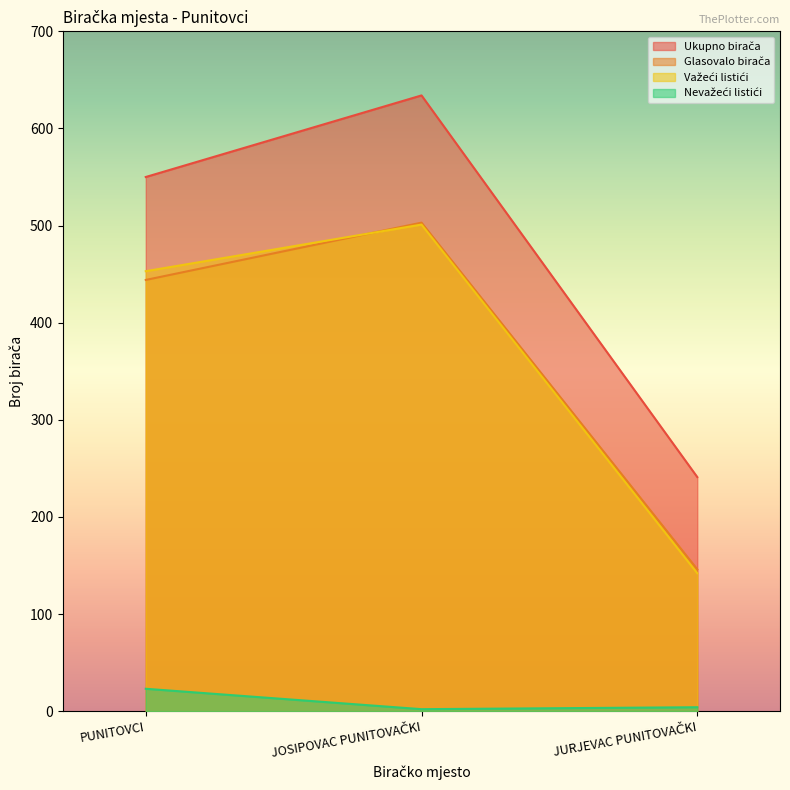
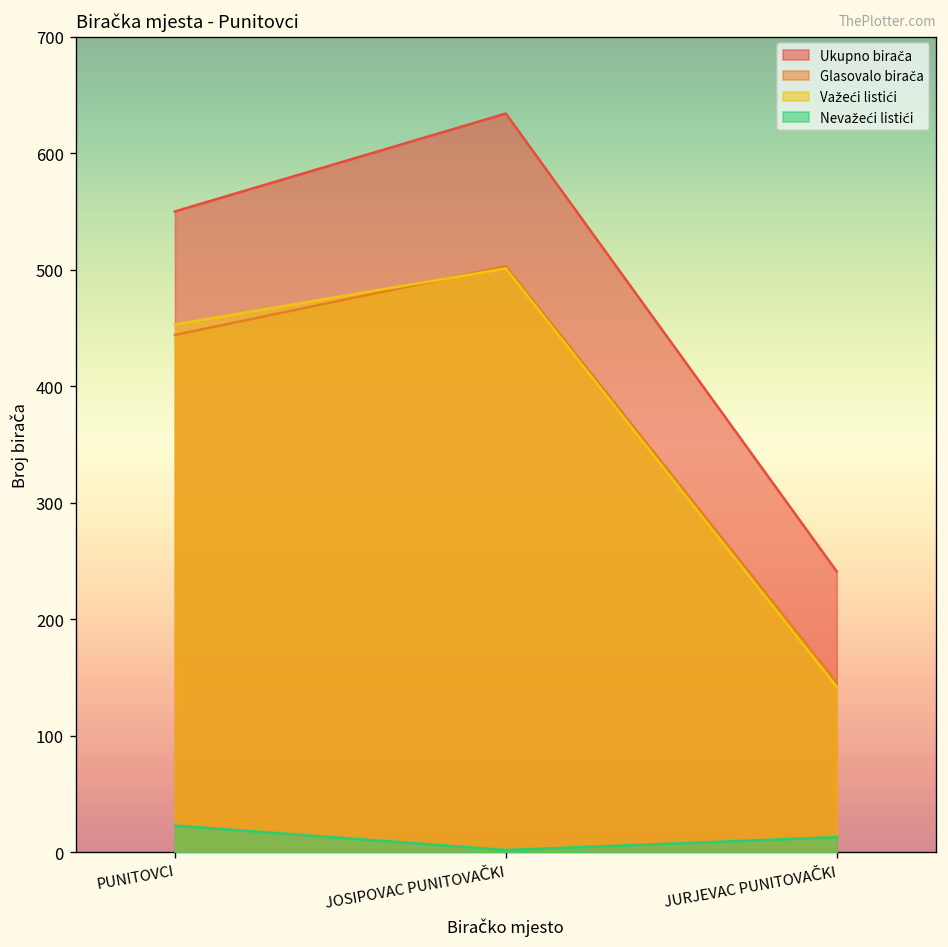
  {
    "Važeći listići": {
      "PUNITOVCI": 450,
      "JURJEVAC PUNITOVAČKI": 140
    },
    "Nevažeći listići": {
      "PUNITOVCI": 20,
      "JOSIPOVAC PUNITOVAČKI": 0,
-     "JURJEVAC PUNITOVAČKI": 0
+     "JURJEVAC PUNITOVAČKI": 10
    }
  }
